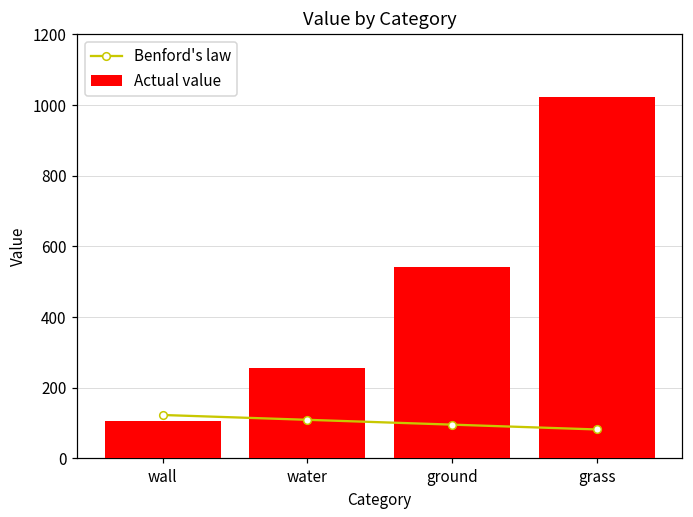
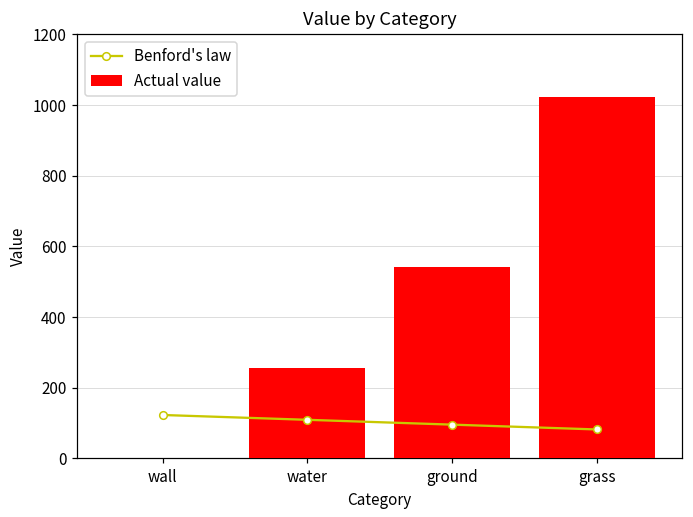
  {
    "Actual value": {
-     "wall": 110,
+     "wall": 0,
      "water": 260,
      "ground": 540,
      "grass": 1020
    },
    "Benford's law": {
      "wall": 120,
      "water": 110,
      "ground": 100,
      "grass": 80
    }
  }
